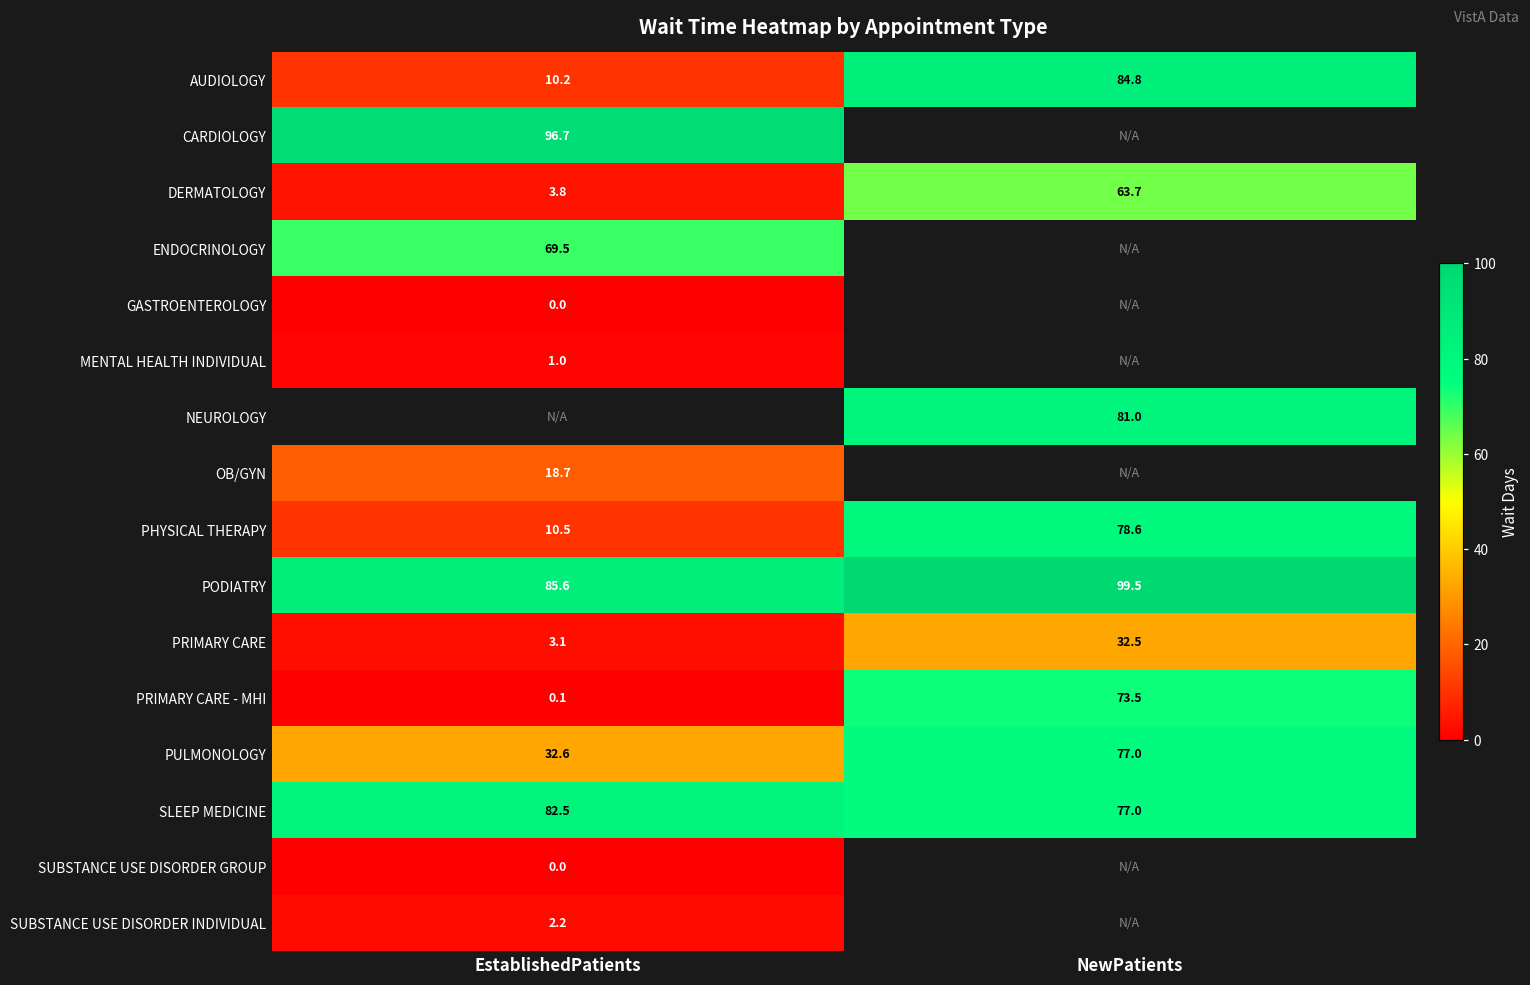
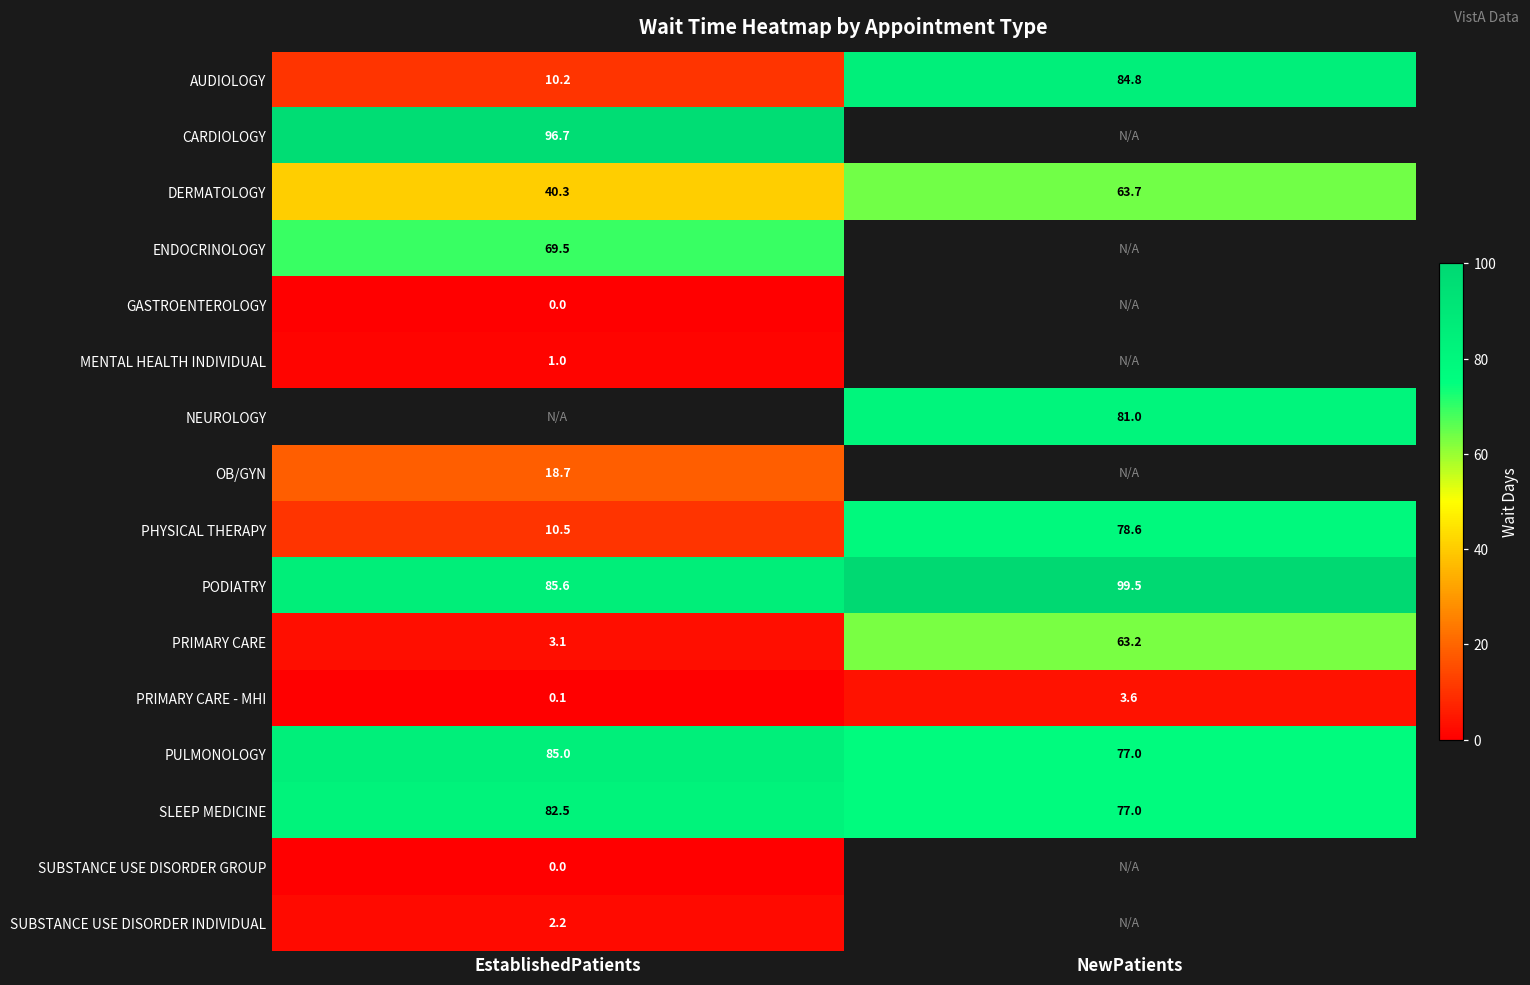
  {
    "AUDIOLOGY": {
      "EstablishedPatients": 10.2,
      "NewPatients": 84.8
    },
    "CARDIOLOGY": {
      "EstablishedPatients": 96.7
    },
    "DERMATOLOGY": {
-     "EstablishedPatients": 3.8,
+     "EstablishedPatients": 40.3,
      "NewPatients": 63.7
    },
    "ENDOCRINOLOGY": {
      "EstablishedPatients": 69.5
    },
    "GASTROENTEROLOGY": {
      "EstablishedPatients": 0.0
    },
    "MENTAL HEALTH INDIVIDUAL": {
      "EstablishedPatients": 1.0
    },
    "NEUROLOGY": {
      "NewPatients": 81.0
    },
    "OB/GYN": {
      "EstablishedPatients": 18.7
    },
    "PHYSICAL THERAPY": {
      "EstablishedPatients": 10.5,
      "NewPatients": 78.6
    },
    "PODIATRY": {
      "EstablishedPatients": 85.6,
      "NewPatients": 99.5
    },
    "PRIMARY CARE": {
      "EstablishedPatients": 3.1,
-     "NewPatients": 32.5
+     "NewPatients": 63.2
    },
    "PRIMARY CARE - MHI": {
      "EstablishedPatients": 0.1,
-     "NewPatients": 73.5
+     "NewPatients": 3.6
    },
    "PULMONOLOGY": {
-     "EstablishedPatients": 32.6,
+     "EstablishedPatients": 85.0,
      "NewPatients": 77.0
    },
    "SLEEP MEDICINE": {
      "EstablishedPatients": 82.5,
      "NewPatients": 77.0
    },
    "SUBSTANCE USE DISORDER GROUP": {
      "EstablishedPatients": 0.0
    },
    "SUBSTANCE USE DISORDER INDIVIDUAL": {
      "EstablishedPatients": 2.2
    }
  }
